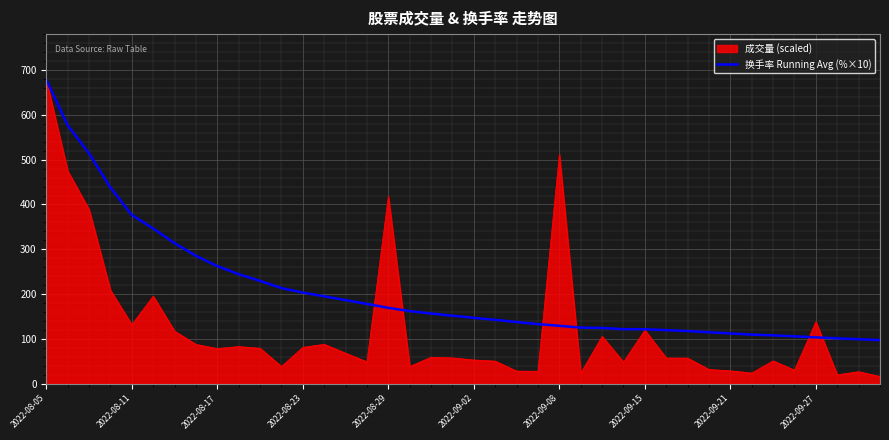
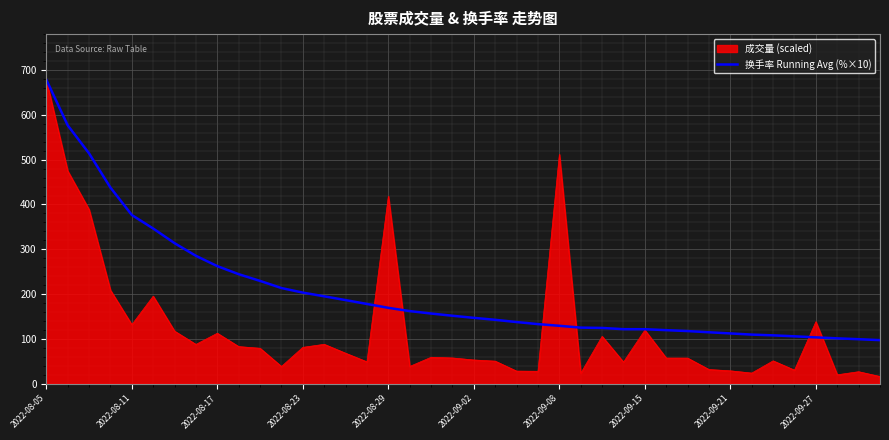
  {
    "成交量 (scaled)": {
      "2022-08-11": 130,
-     "2022-08-17": 80,
+     "2022-08-17": 110,
      "2022-08-23": 80,
      "2022-08-29": 420,
      "2022-09-02": 50,
      "2022-09-08": 510,
      "2022-09-21": 30,
      "2022-09-27": 140
    },
    "换手率 Running Avg (%×10)": {
      "2022-08-11": 380,
      "2022-08-17": 260,
      "2022-08-23": 200,
      "2022-08-29": 170,
      "2022-09-02": 150,
      "2022-09-08": 130,
      "2022-09-21": 110,
      "2022-09-27": 100
    }
  }
